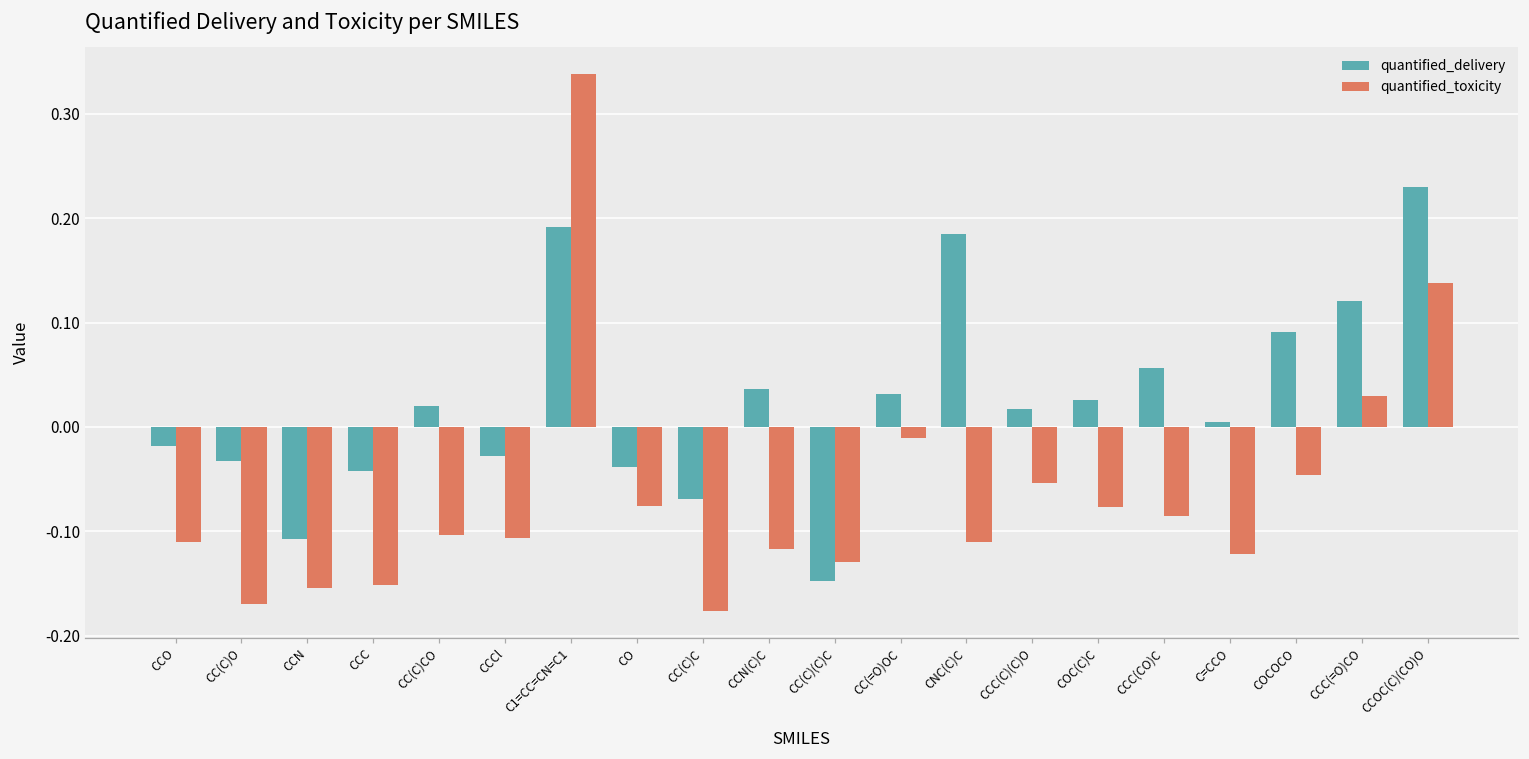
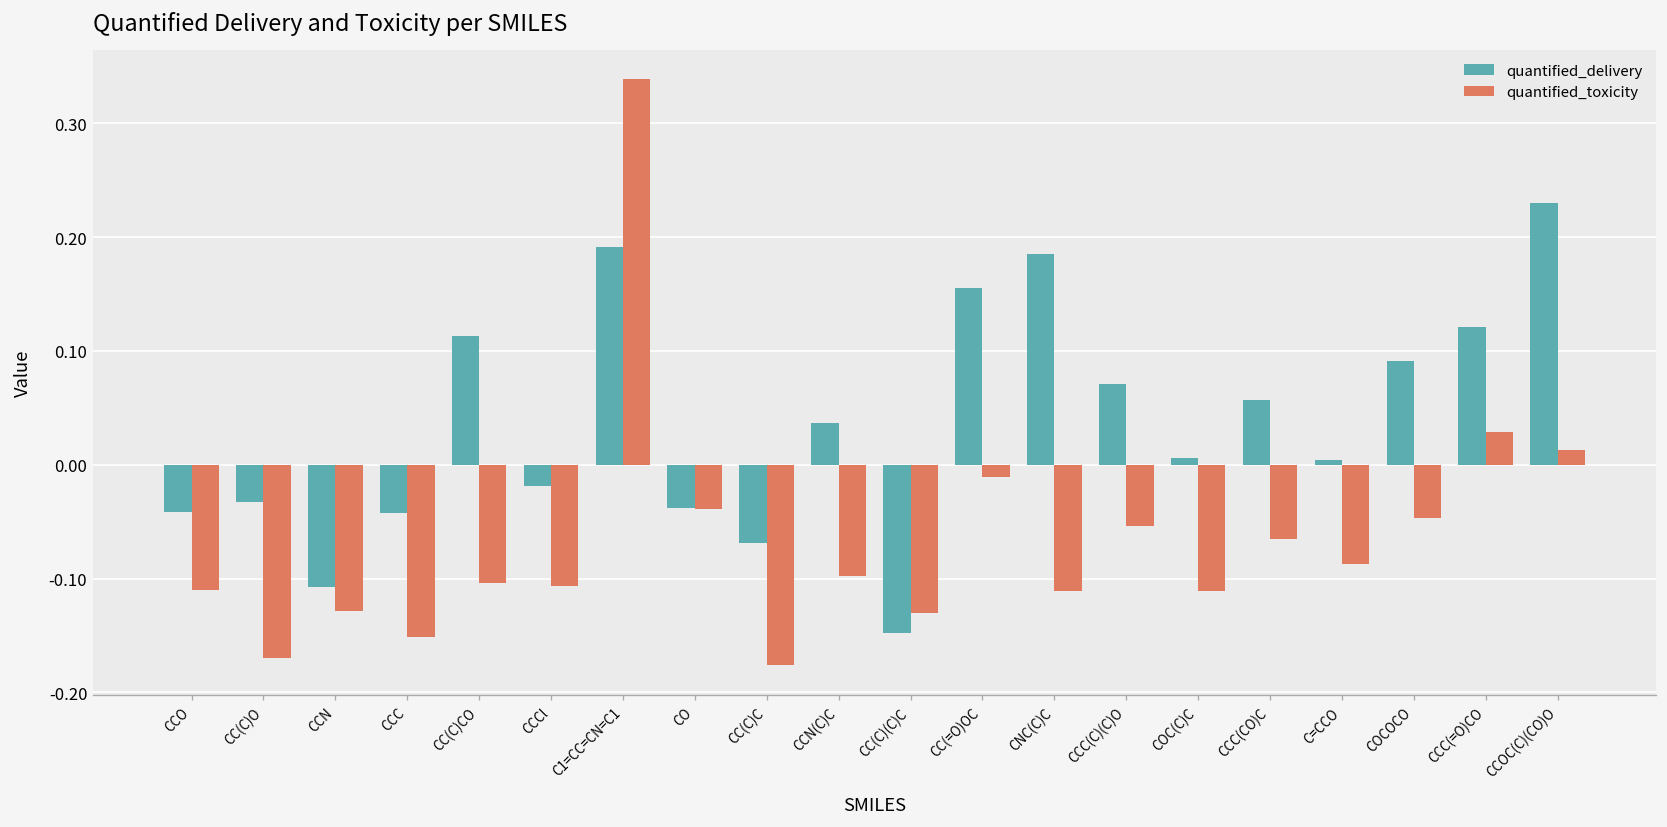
  {
    "quantified_delivery": {
-     "CCO": -0.02,
+     "CCO": -0.04,
      "CC(C)O": -0.03,
      "CCN": -0.11,
      "CCC": -0.04,
-     "CC(C)CO": 0.02,
-     "CCCl": -0.03,
+     "CC(C)CO": 0.11,
+     "CCCl": -0.02,
      "C1=CC=CN=C1": 0.19,
      "CO": -0.04,
      "CC(C)C": -0.07,
      "CCN(C)C": 0.04,
      "CC(C)(C)C": -0.15,
-     "CC(=O)OC": 0.03,
+     "CC(=O)OC": 0.16,
      "CNC(C)C": 0.18,
-     "CCC(C)(C)O": 0.02,
-     "COC(C)C": 0.03,
+     "CCC(C)(C)O": 0.07,
+     "COC(C)C": 0.01,
      "CCC(CO)C": 0.06,
      "C=CCO": 0.00,
      "COCOCO": 0.09,
      "CCC(=O)CO": 0.12,
      "CCOC(C)(CO)O": 0.23
    },
    "quantified_toxicity": {
      "CCO": -0.11,
      "CC(C)O": -0.17,
-     "CCN": -0.15,
+     "CCN": -0.13,
      "CCC": -0.15,
      "CC(C)CO": -0.10,
      "CCCl": -0.11,
      "C1=CC=CN=C1": 0.34,
-     "CO": -0.08,
+     "CO": -0.04,
      "CC(C)C": -0.18,
-     "CCN(C)C": -0.12,
+     "CCN(C)C": -0.10,
      "CC(C)(C)C": -0.13,
      "CC(=O)OC": -0.01,
      "CNC(C)C": -0.11,
      "CCC(C)(C)O": -0.05,
-     "COC(C)C": -0.08,
-     "CCC(CO)C": -0.09,
-     "C=CCO": -0.12,
+     "COC(C)C": -0.11,
+     "CCC(CO)C": -0.07,
+     "C=CCO": -0.09,
      "COCOCO": -0.05,
      "CCC(=O)CO": 0.03,
-     "CCOC(C)(CO)O": 0.14
+     "CCOC(C)(CO)O": 0.01
    }
  }
